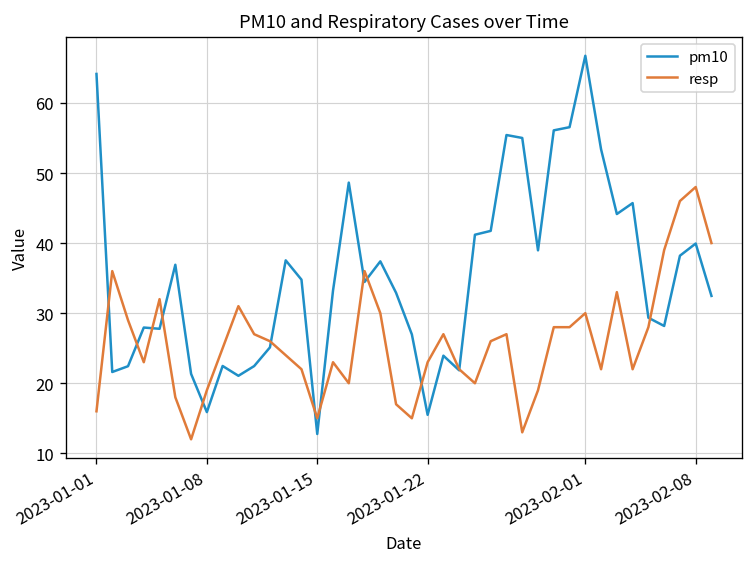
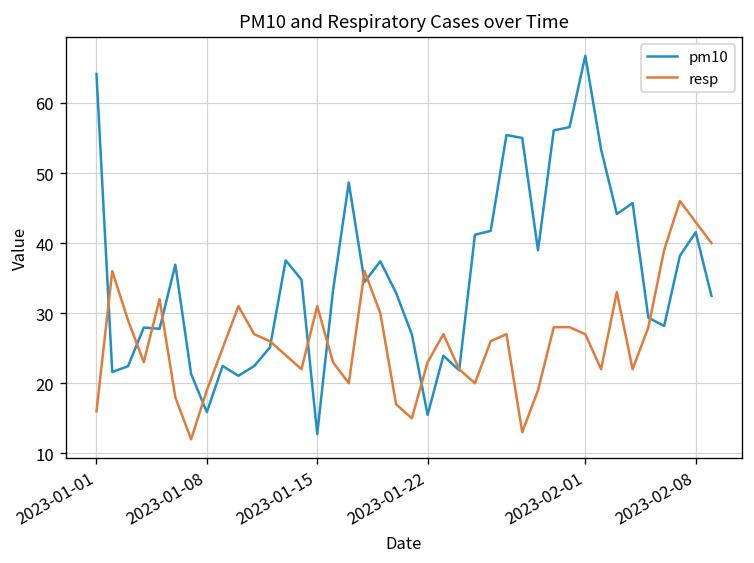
  {
    "pm10": {
      "2023-01-01": 64,
      "2023-01-08": 16,
      "2023-01-15": 13,
      "2023-01-22": 15,
      "2023-02-01": 67,
-     "2023-02-08": 40
+     "2023-02-08": 42
    },
    "resp": {
      "2023-01-01": 16,
      "2023-01-08": 19,
-     "2023-01-15": 15,
+     "2023-01-15": 31,
      "2023-01-22": 23,
-     "2023-02-01": 30,
-     "2023-02-08": 48
+     "2023-02-01": 27,
+     "2023-02-08": 43
    }
  }
